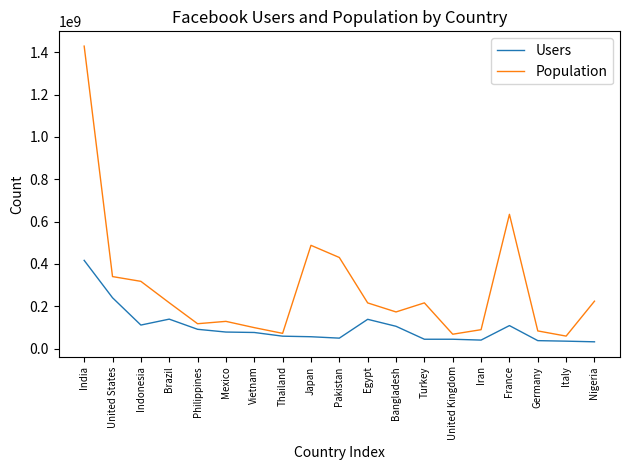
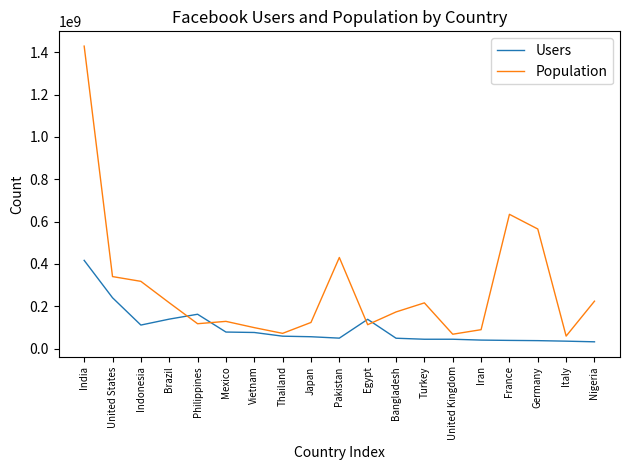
  {
    "Users": {
      "India": 420000000,
      "United States": 240000000,
      "Indonesia": 110000000,
      "Brazil": 140000000,
-     "Philippines": 90000000,
+     "Philippines": 160000000,
      "Mexico": 80000000,
      "Vietnam": 80000000,
      "Thailand": 60000000,
      "Japan": 60000000,
      "Pakistan": 50000000,
      "Egypt": 140000000,
-     "Bangladesh": 110000000,
+     "Bangladesh": 50000000,
      "Turkey": 40000000,
      "United Kingdom": 40000000,
      "Iran": 40000000,
-     "France": 110000000,
+     "France": 40000000,
      "Germany": 40000000,
      "Italy": 30000000,
      "Nigeria": 30000000
    },
    "Population": {
      "India": 1430000000,
      "United States": 340000000,
      "Indonesia": 320000000,
      "Brazil": 220000000,
      "Philippines": 120000000,
      "Mexico": 130000000,
      "Vietnam": 100000000,
      "Thailand": 70000000,
-     "Japan": 490000000,
+     "Japan": 120000000,
      "Pakistan": 430000000,
-     "Egypt": 220000000,
+     "Egypt": 110000000,
      "Bangladesh": 170000000,
      "Turkey": 220000000,
      "United Kingdom": 70000000,
      "Iran": 90000000,
      "France": 630000000,
-     "Germany": 80000000,
+     "Germany": 560000000,
      "Italy": 60000000,
      "Nigeria": 220000000
    }
  }
